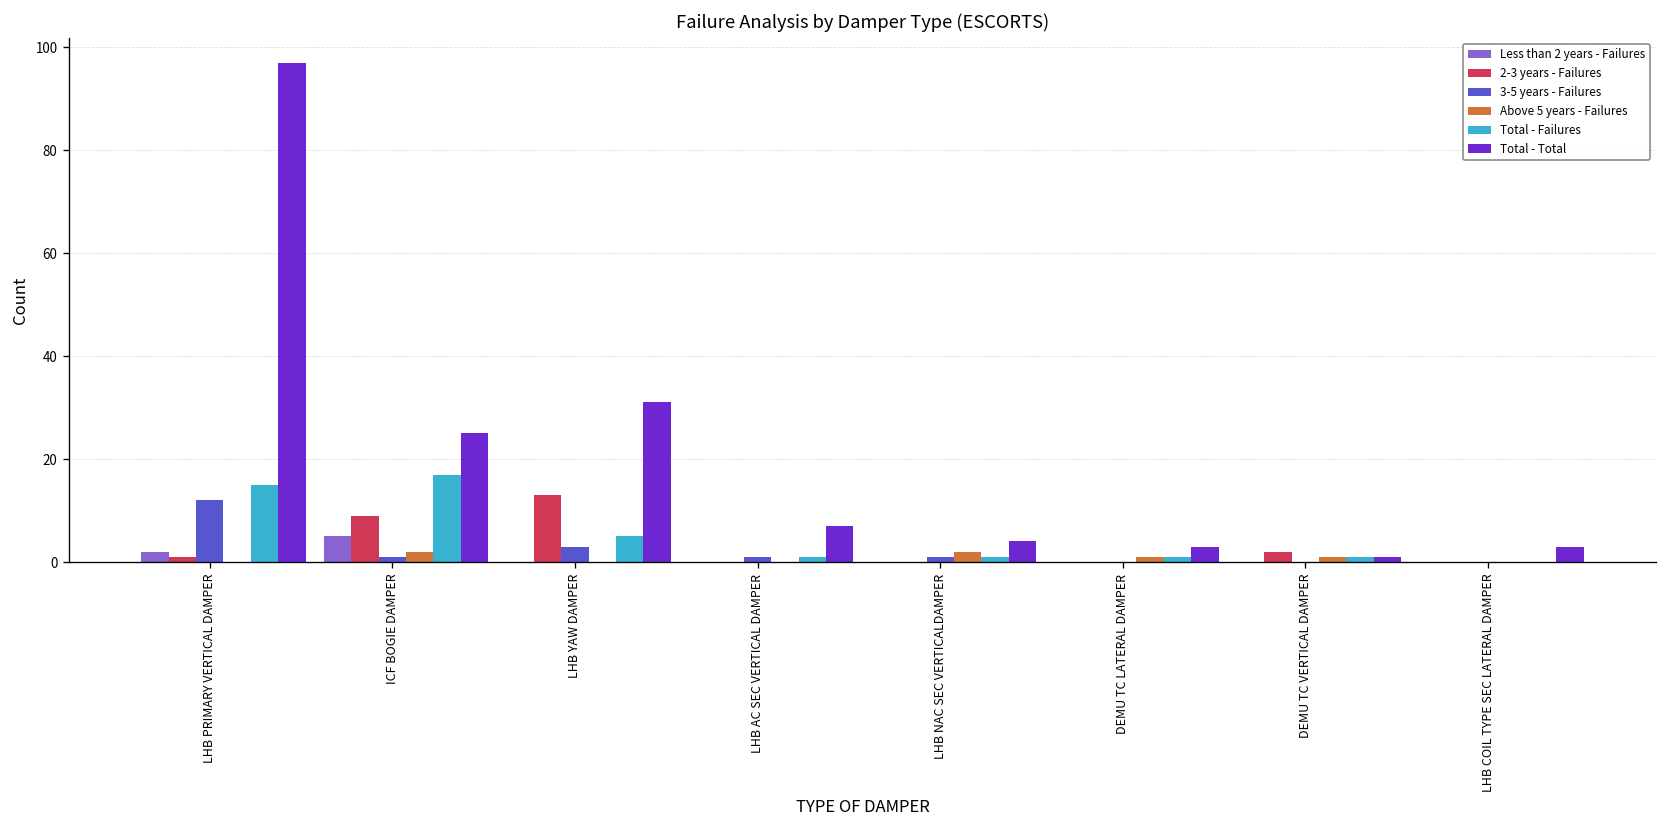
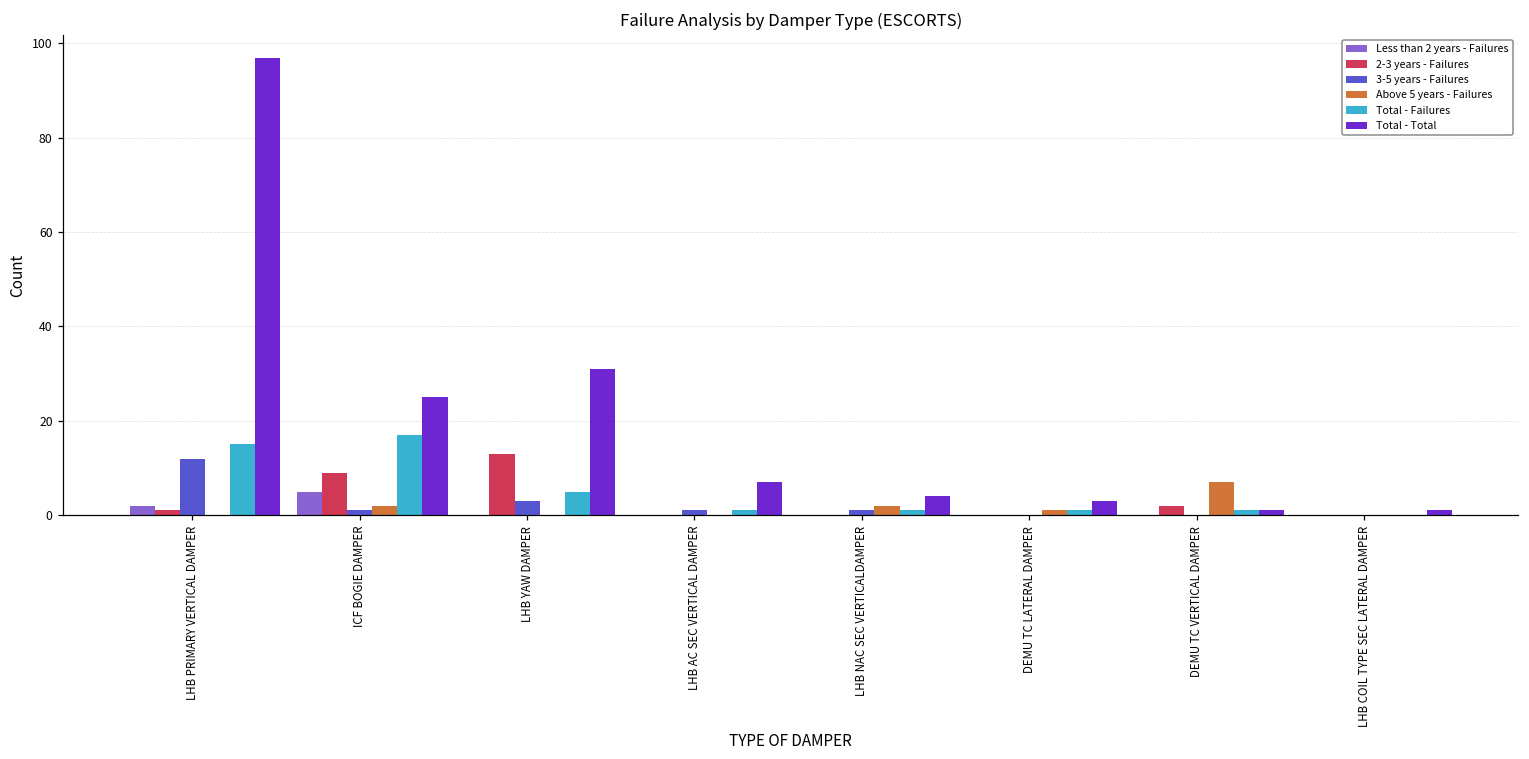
  {
    "2-3 years - Failures": {
      "LHB PRIMARY VERTICAL DAMPER": 1,
      "ICF BOGIE DAMPER": 9,
      "LHB YAW DAMPER": 13,
      "LHB AC SEC VERTICAL DAMPER": 0,
      "LHB NAC SEC VERTICALDAMPER": 0,
      "DEMU TC LATERAL DAMPER": 0,
      "DEMU TC VERTICAL DAMPER": 2,
      "LHB COIL TYPE SEC LATERAL DAMPER": 0
    },
    "Above 5 years - Failures": {
      "LHB PRIMARY VERTICAL DAMPER": 0,
      "ICF BOGIE DAMPER": 2,
      "LHB YAW DAMPER": 0,
      "LHB AC SEC VERTICAL DAMPER": 0,
      "LHB NAC SEC VERTICALDAMPER": 2,
      "DEMU TC LATERAL DAMPER": 1,
-     "DEMU TC VERTICAL DAMPER": 1,
+     "DEMU TC VERTICAL DAMPER": 7,
      "LHB COIL TYPE SEC LATERAL DAMPER": 0
    },
    "Total - Failures": {
      "LHB PRIMARY VERTICAL DAMPER": 15,
      "ICF BOGIE DAMPER": 17,
      "LHB YAW DAMPER": 5,
      "LHB AC SEC VERTICAL DAMPER": 1,
      "LHB NAC SEC VERTICALDAMPER": 1,
      "DEMU TC LATERAL DAMPER": 1,
      "DEMU TC VERTICAL DAMPER": 1,
      "LHB COIL TYPE SEC LATERAL DAMPER": 0
    },
    "Total - Total": {
      "LHB PRIMARY VERTICAL DAMPER": 97,
      "ICF BOGIE DAMPER": 25,
      "LHB YAW DAMPER": 31,
      "LHB AC SEC VERTICAL DAMPER": 7,
      "LHB NAC SEC VERTICALDAMPER": 4,
      "DEMU TC LATERAL DAMPER": 3,
      "DEMU TC VERTICAL DAMPER": 1,
-     "LHB COIL TYPE SEC LATERAL DAMPER": 3
+     "LHB COIL TYPE SEC LATERAL DAMPER": 1
    }
  }
